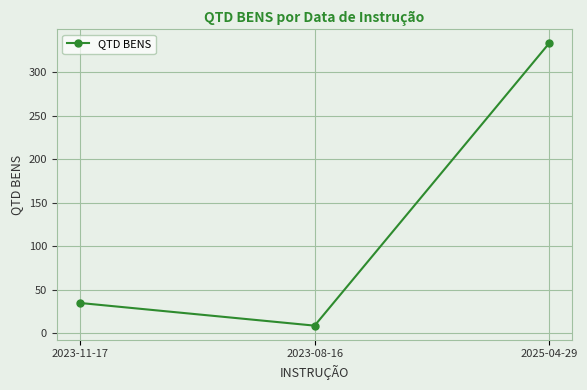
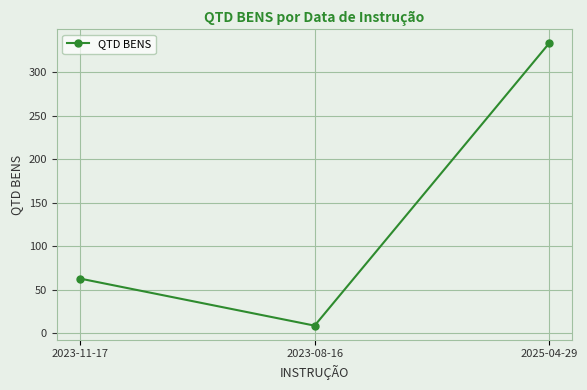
  {
-   "2023-11-17": 40,
+   "2023-11-17": 60,
    "2023-08-16": 10,
    "2025-04-29": 330
  }
